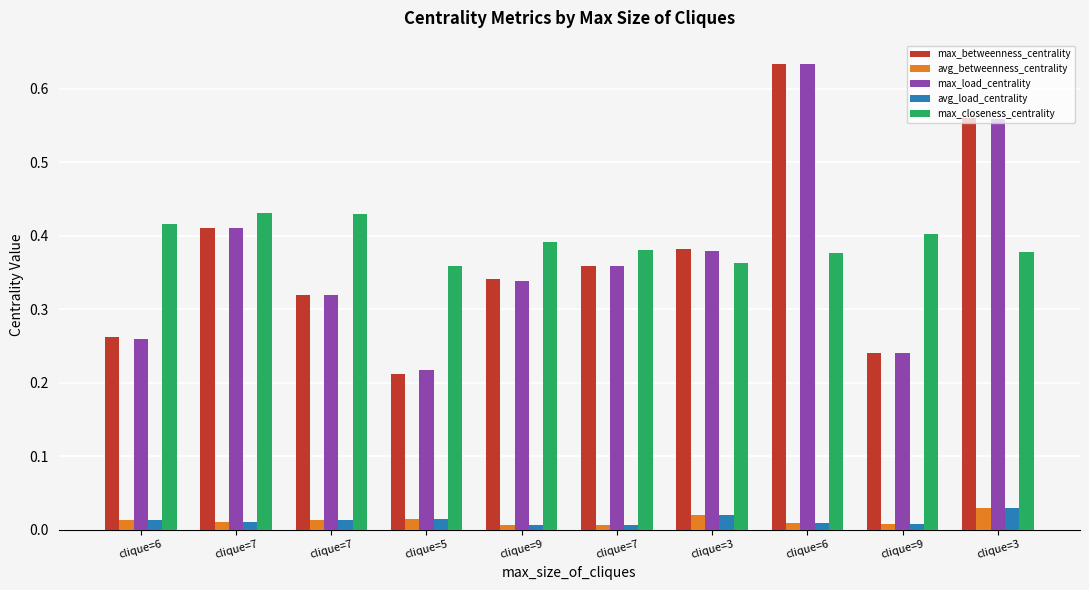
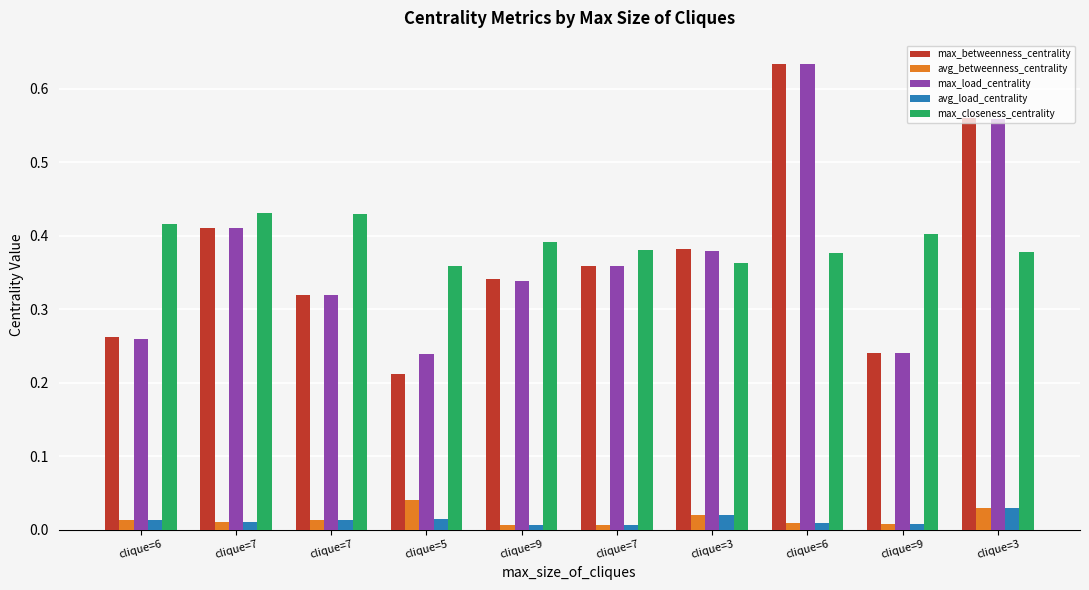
  {
    "max_betweenness_centrality": {
      "clique=5": 0.21
    },
    "avg_betweenness_centrality": {
-     "clique=5": 0.02
+     "clique=5": 0.04
    },
    "max_load_centrality": {
-     "clique=5": 0.22
+     "clique=5": 0.24
    },
    "avg_load_centrality": {
      "clique=5": 0.02
    },
    "max_closeness_centrality": {
      "clique=5": 0.36
    }
  }
